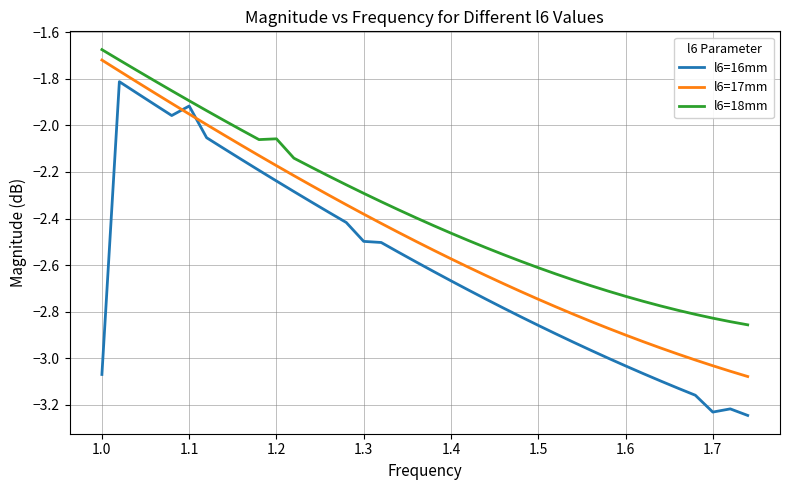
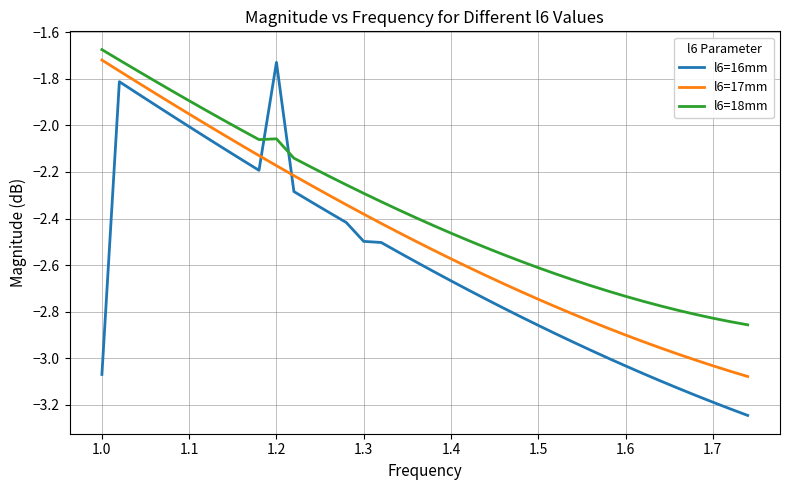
  {
    "l6=16mm": {
      "1.0": -3.07,
-     "1.1": -1.92,
-     "1.2": -2.24,
+     "1.1": -2.01,
+     "1.2": -1.73,
      "1.3": -2.50,
      "1.4": -2.67,
      "1.5": -2.86,
      "1.6": -3.03,
-     "1.7": -3.23
+     "1.7": -3.19
    },
    "l6=17mm": {
      "1.0": -1.72,
      "1.1": -1.95,
      "1.2": -2.17,
      "1.3": -2.38,
      "1.4": -2.57,
      "1.5": -2.75,
      "1.6": -2.90,
      "1.7": -3.03
    },
    "l6=18mm": {
      "1.0": -1.68,
      "1.1": -1.89,
      "1.2": -2.06,
      "1.3": -2.29,
      "1.4": -2.46,
      "1.5": -2.61,
      "1.6": -2.73,
      "1.7": -2.83
    }
  }
